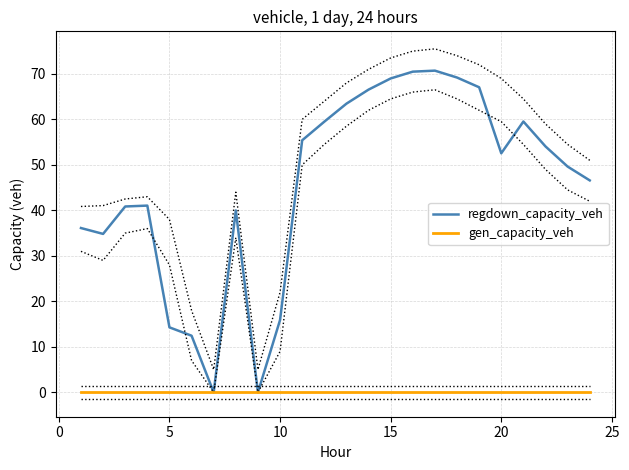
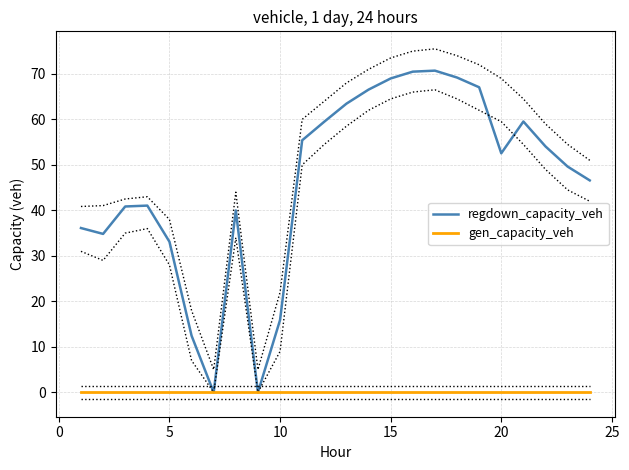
  {
    "regdown_capacity_veh": {
-     "5": 14,
+     "5": 33,
      "10": 16,
      "15": 69,
      "20": 53
    },
    "gen_capacity_veh": {
      "5": 0,
      "10": 0,
      "15": 0,
      "20": 0
    }
  }
